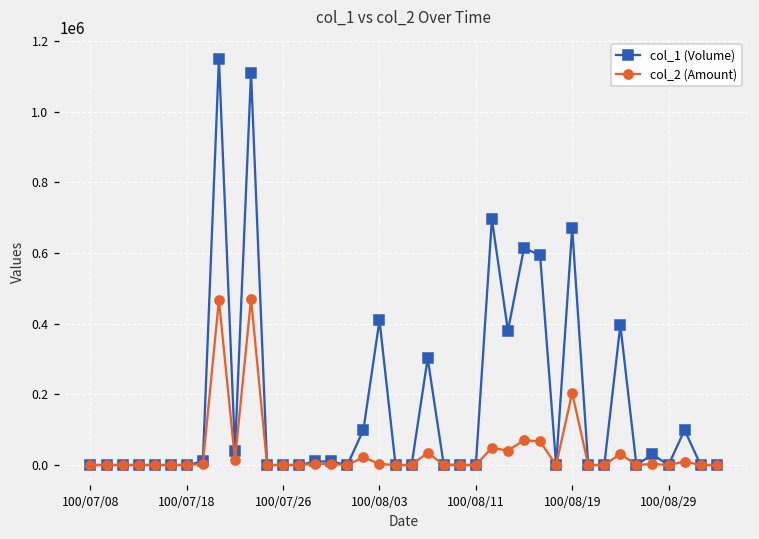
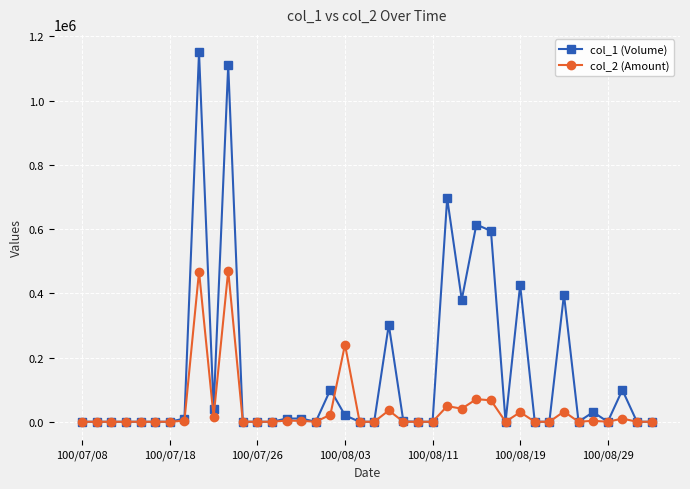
  {
    "col_1 (Volume)": {
-     "100/08/03": 410000,
-     "100/08/19": 670000
+     "100/08/03": 20000,
+     "100/08/19": 430000
    },
    "col_2 (Amount)": {
-     "100/08/03": 0,
-     "100/08/19": 200000
+     "100/08/03": 240000,
+     "100/08/19": 30000
    }
  }
